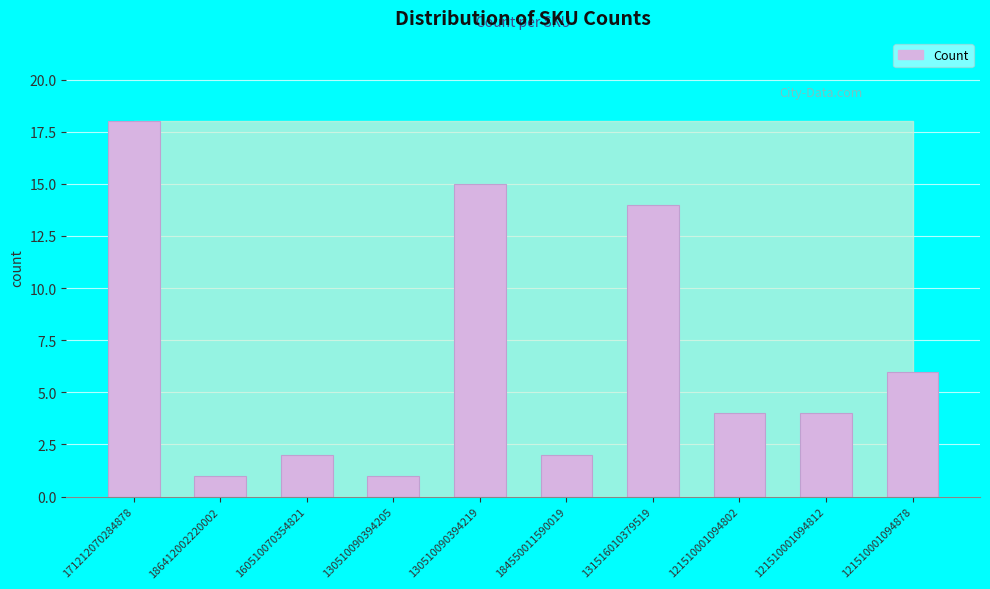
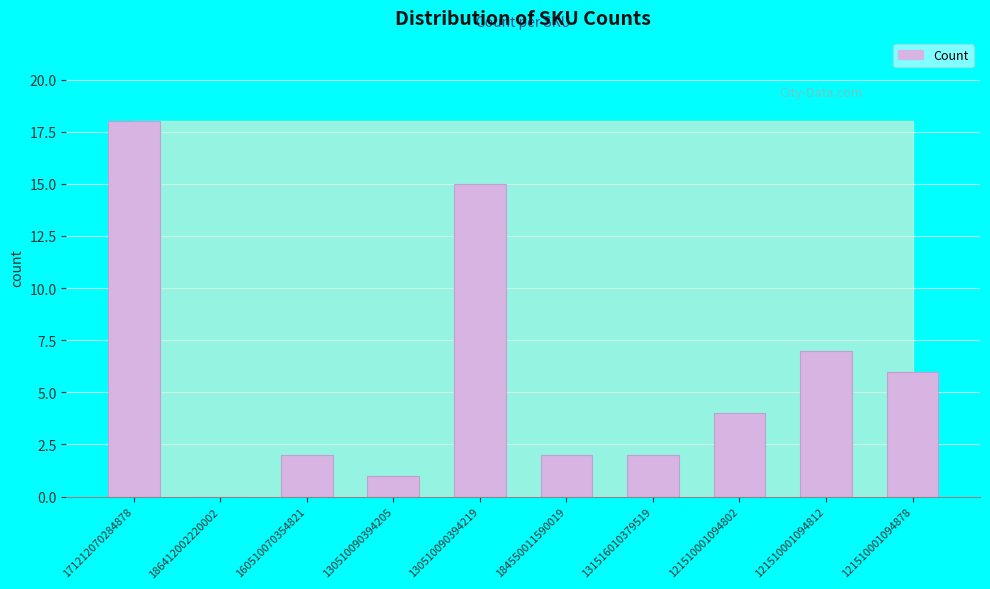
  {
    "Count": {
      "171212070284878": 18,
-     "186412002220002": 1,
+     "186412002220002": 0,
      "160510070354821": 2,
      "130510090394205": 1,
      "130510090394219": 15,
      "184550011590019": 2,
-     "131516010379519": 14,
+     "131516010379519": 2,
      "121510001094802": 4,
-     "121510001094812": 4,
+     "121510001094812": 7,
      "121510001094878": 6
    }
  }
